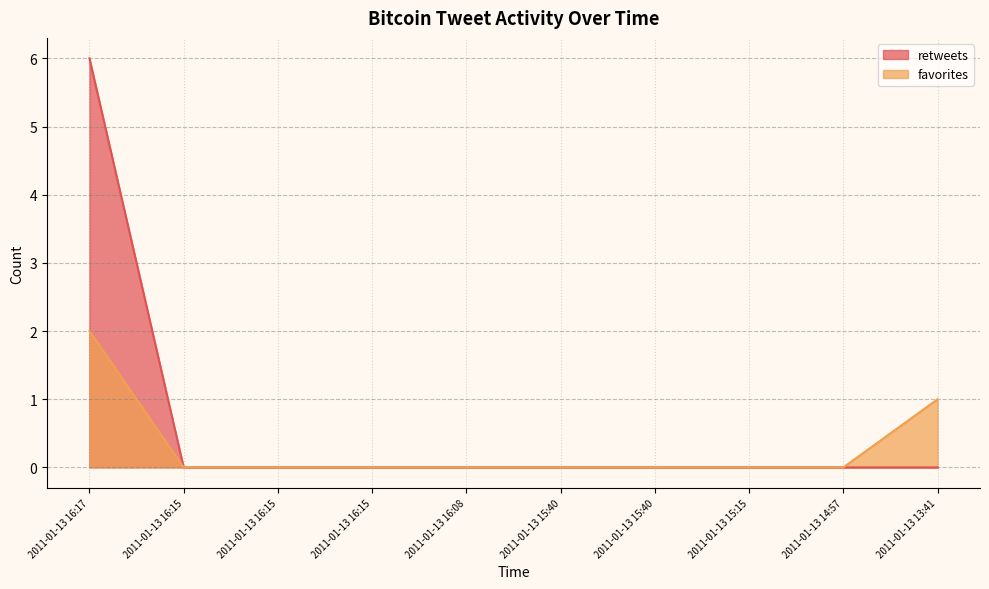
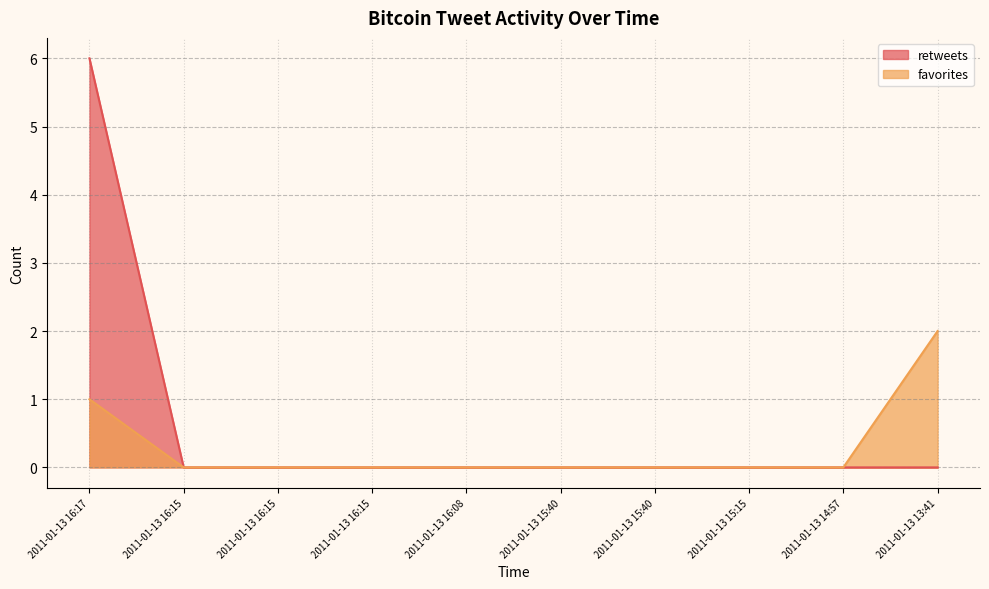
  {
    "retweets": {
      "2011-01-13 16:17": 6,
      "2011-01-13 13:41": 0
    },
    "favorites": {
-     "2011-01-13 16:17": 2,
-     "2011-01-13 13:41": 1
+     "2011-01-13 16:17": 1,
+     "2011-01-13 13:41": 2
    }
  }
